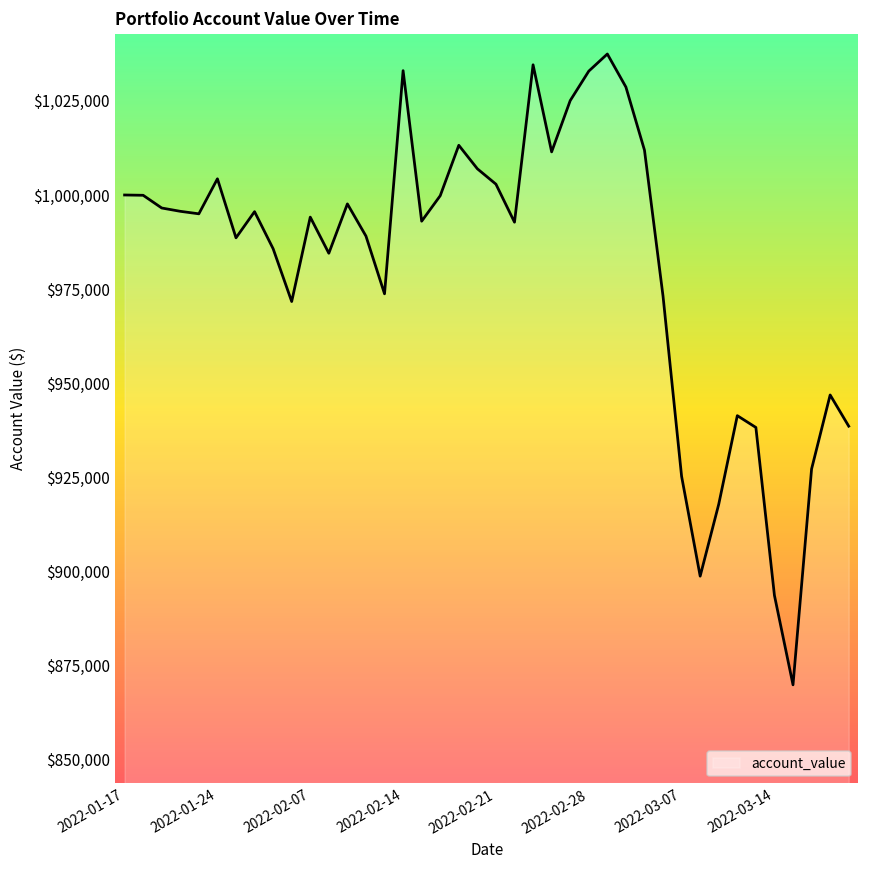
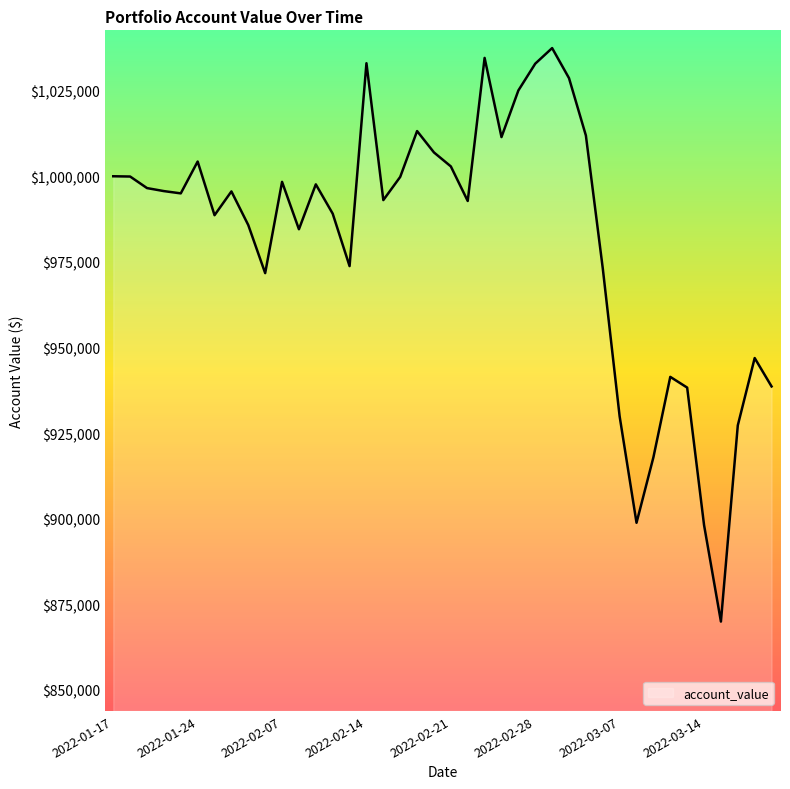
  {
    "2022-01-17": "$1,000,000",
    "2022-01-24": "$1,004,000",
-   "2022-02-07": "$994,000",
+   "2022-02-07": "$998,000",
    "2022-02-14": "$1,033,000",
    "2022-02-21": "$1,003,000",
    "2022-02-28": "$1,033,000",
-   "2022-03-07": "$925,000",
-   "2022-03-14": "$894,000"
+   "2022-03-07": "$930,000",
+   "2022-03-14": "$898,000"
  }
